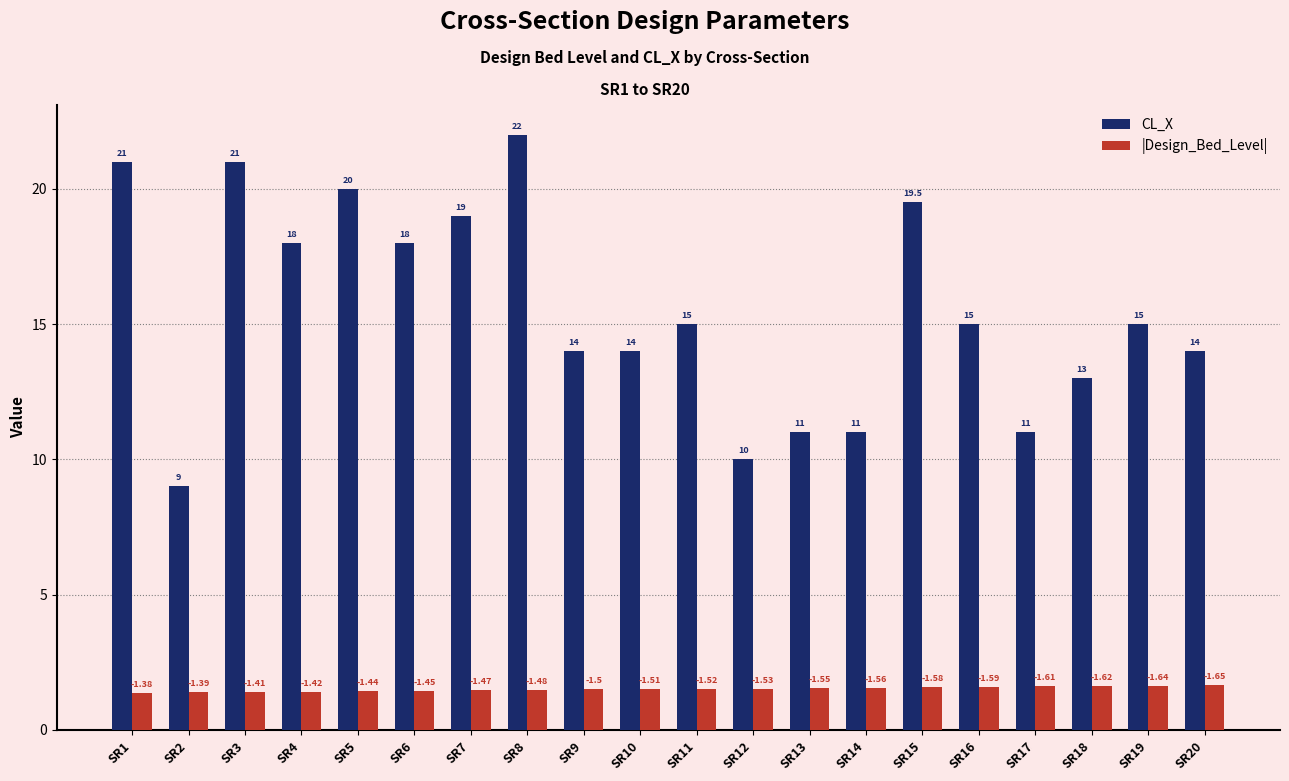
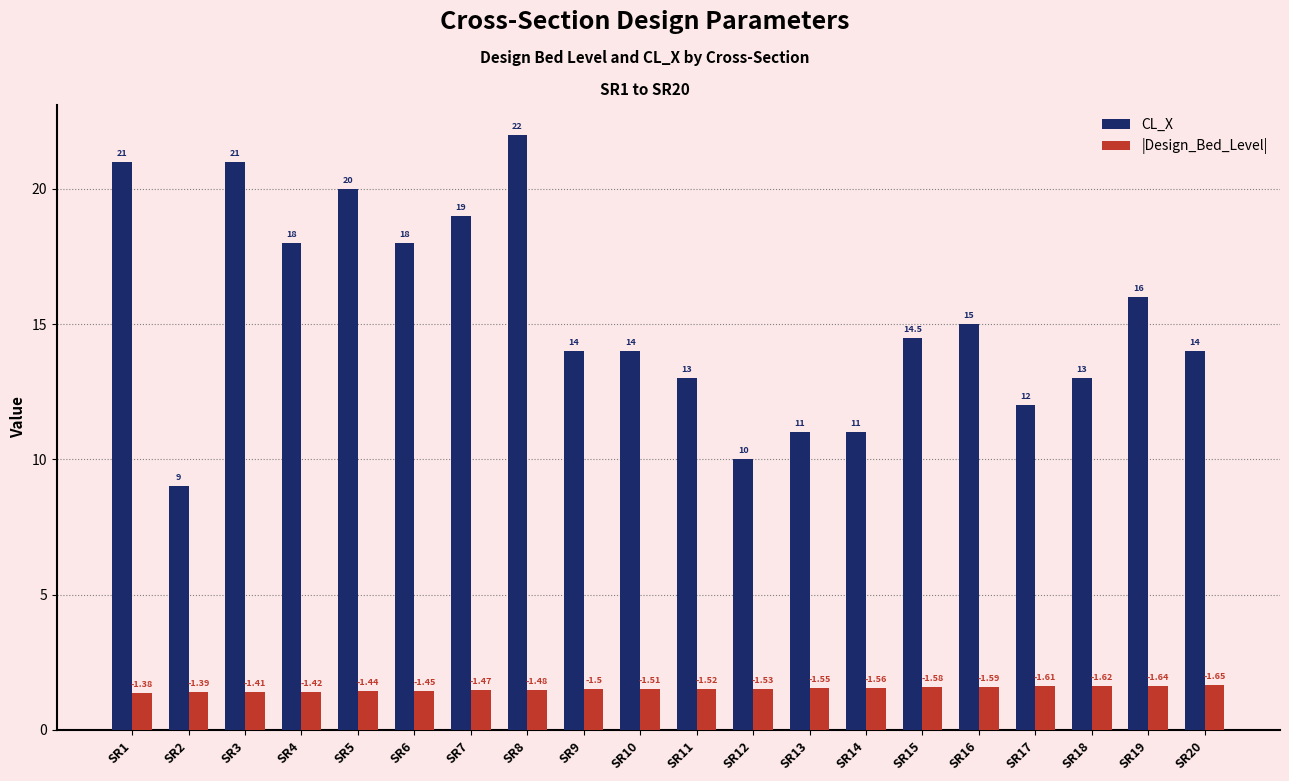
  {
    "CL_X": {
      "SR1": 21,
      "SR2": 9,
      "SR3": 21,
      "SR4": 18,
      "SR5": 20,
      "SR6": 18,
      "SR7": 19,
      "SR8": 22,
      "SR9": 14,
      "SR10": 14,
-     "SR11": 15,
+     "SR11": 13,
      "SR12": 10,
      "SR13": 11,
      "SR14": 11,
-     "SR15": 19.5,
+     "SR15": 14.5,
      "SR16": 15,
-     "SR17": 11,
+     "SR17": 12,
      "SR18": 13,
-     "SR19": 15,
+     "SR19": 16,
      "SR20": 14
    }
  }
